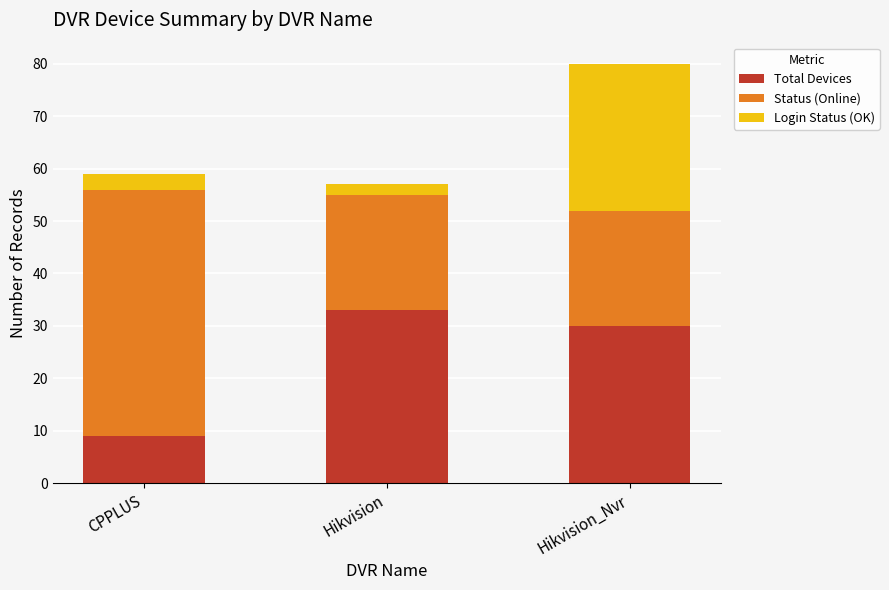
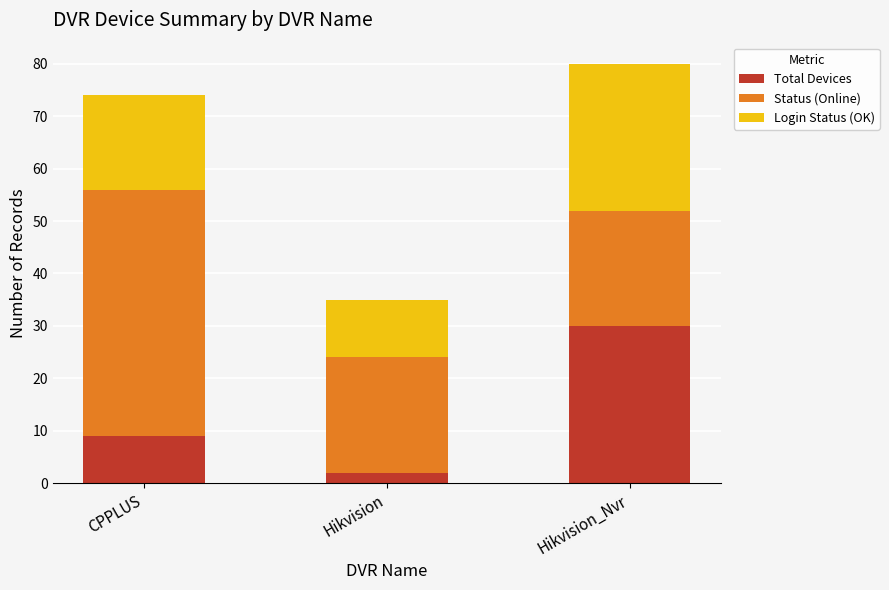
  {
    "Total Devices": {
      "CPPLUS": 9,
-     "Hikvision": 33,
+     "Hikvision": 2,
      "Hikvision_Nvr": 30
    },
    "Status (Online)": {
      "CPPLUS": 47,
      "Hikvision": 22,
      "Hikvision_Nvr": 22
    },
    "Login Status (OK)": {
-     "CPPLUS": 3,
-     "Hikvision": 2,
+     "CPPLUS": 18,
+     "Hikvision": 11,
      "Hikvision_Nvr": 28
    }
  }
